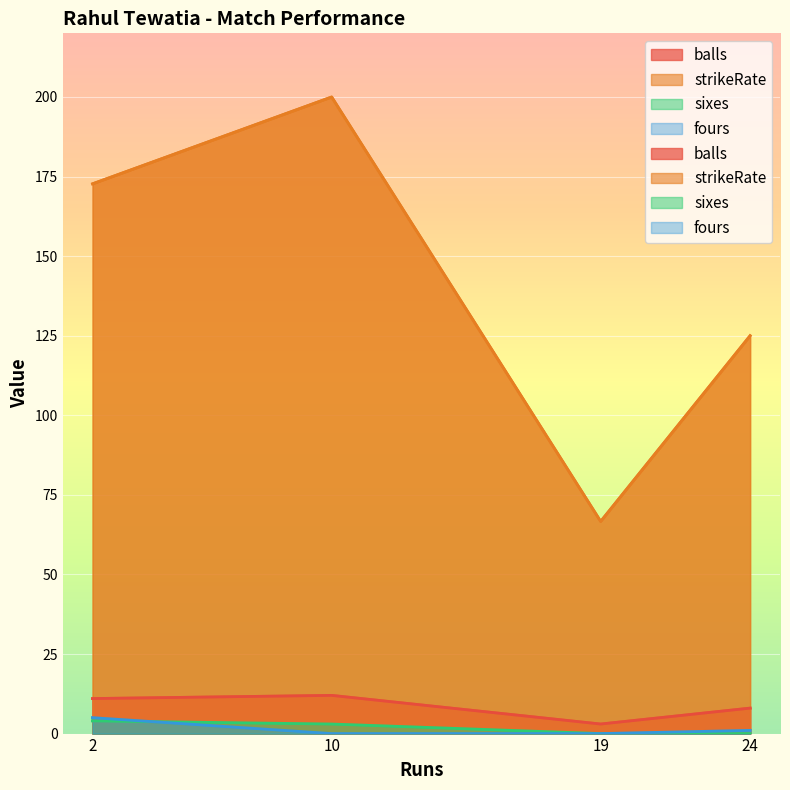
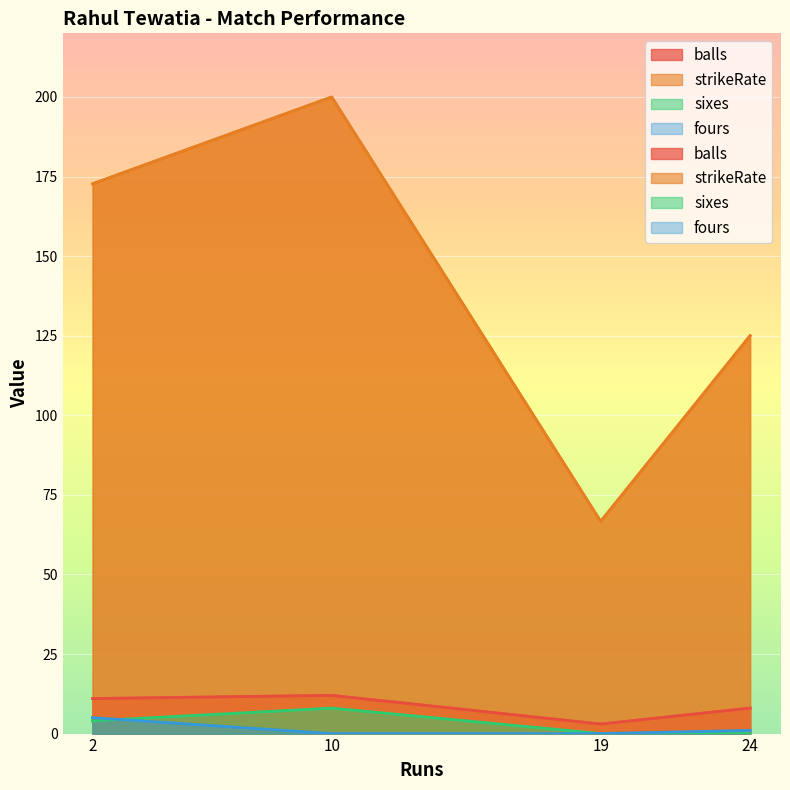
  {
    "sixes": {
      "2": 4,
-     "10": 3,
+     "10": 8,
      "24": 0
    },
    "fours": {
      "2": 5,
      "10": 0,
      "24": 1
    }
  }
